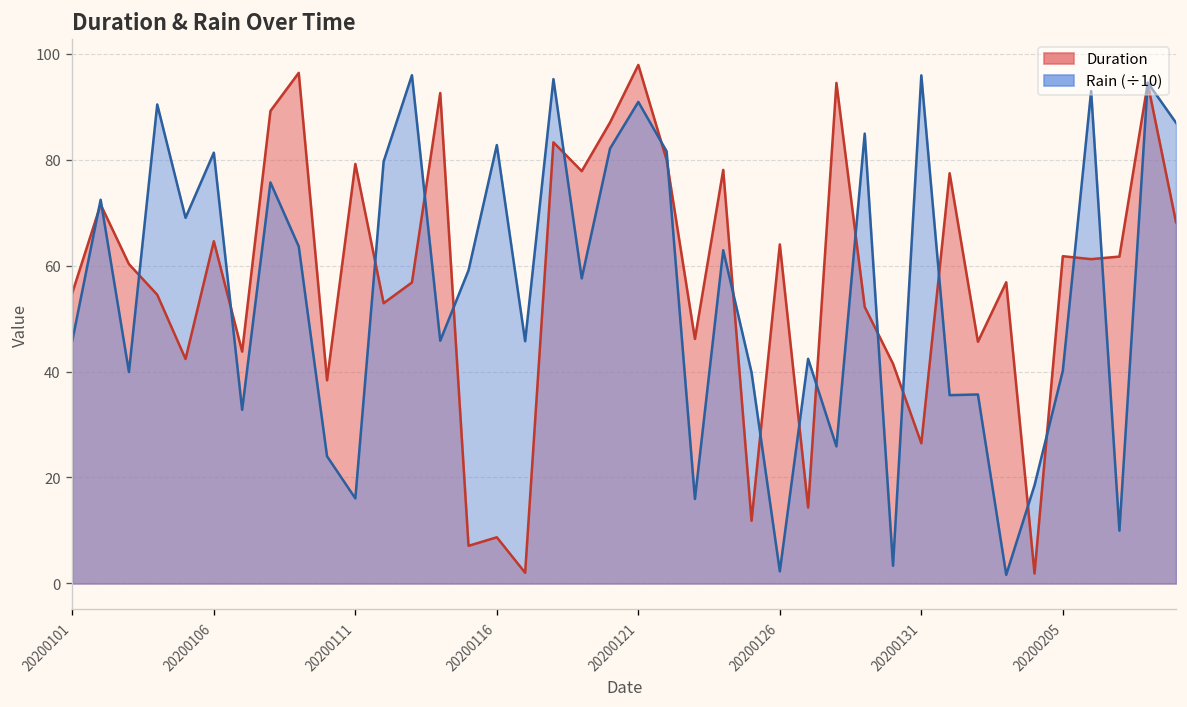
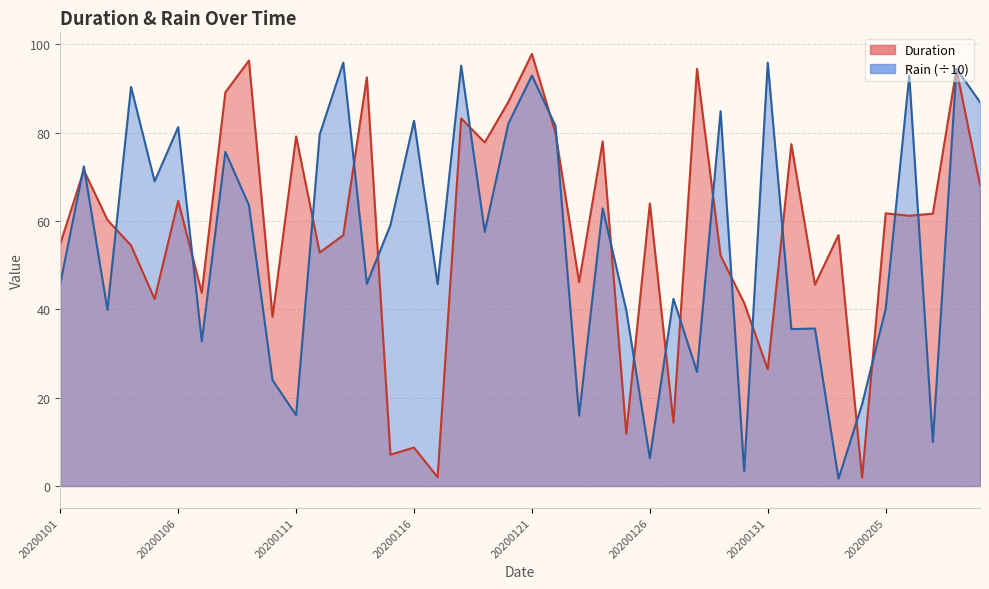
  {
    "Duration": {
      "20200101": 55,
      "20200106": 65,
      "20200111": 79,
      "20200116": 9,
      "20200121": 98,
      "20200126": 64,
      "20200131": 26,
      "20200205": 62
    },
    "Rain (÷10)": {
      "20200101": 46,
      "20200106": 81,
      "20200111": 16,
      "20200116": 83,
-     "20200121": 91,
-     "20200126": 2,
+     "20200121": 93,
+     "20200126": 6,
      "20200131": 96,
      "20200205": 40
    }
  }
